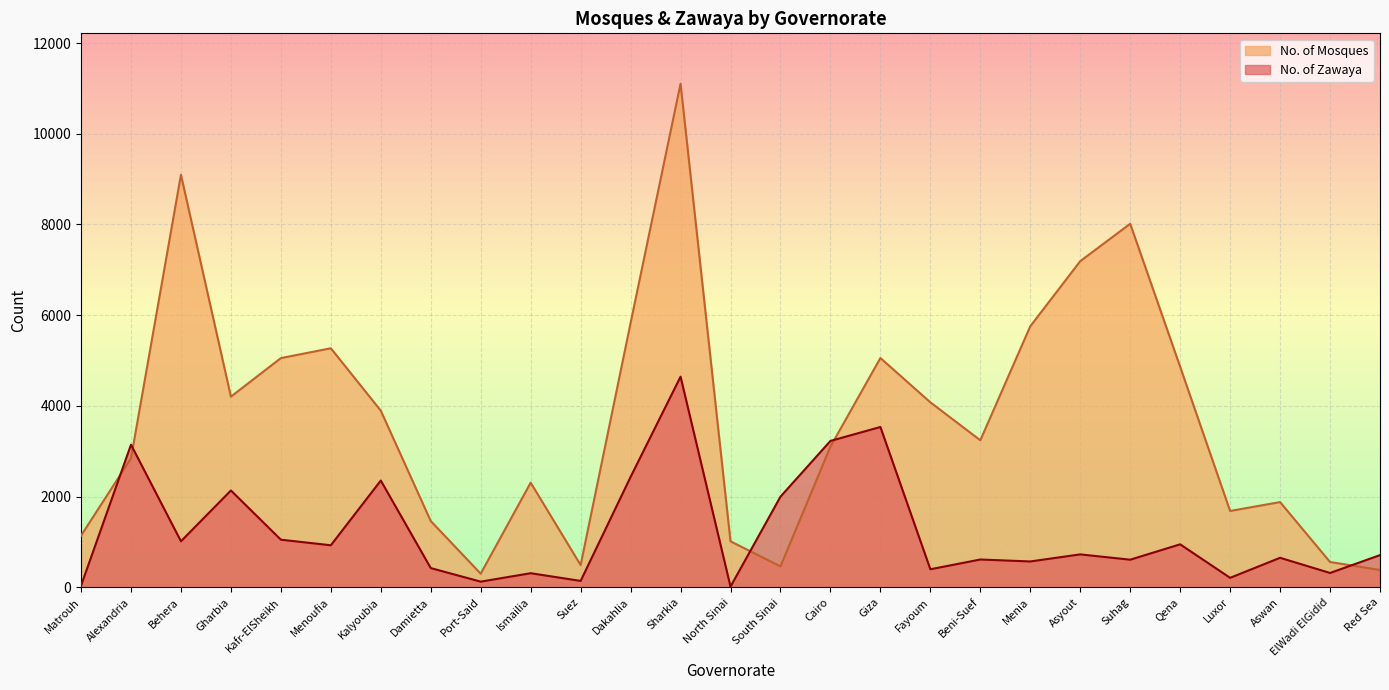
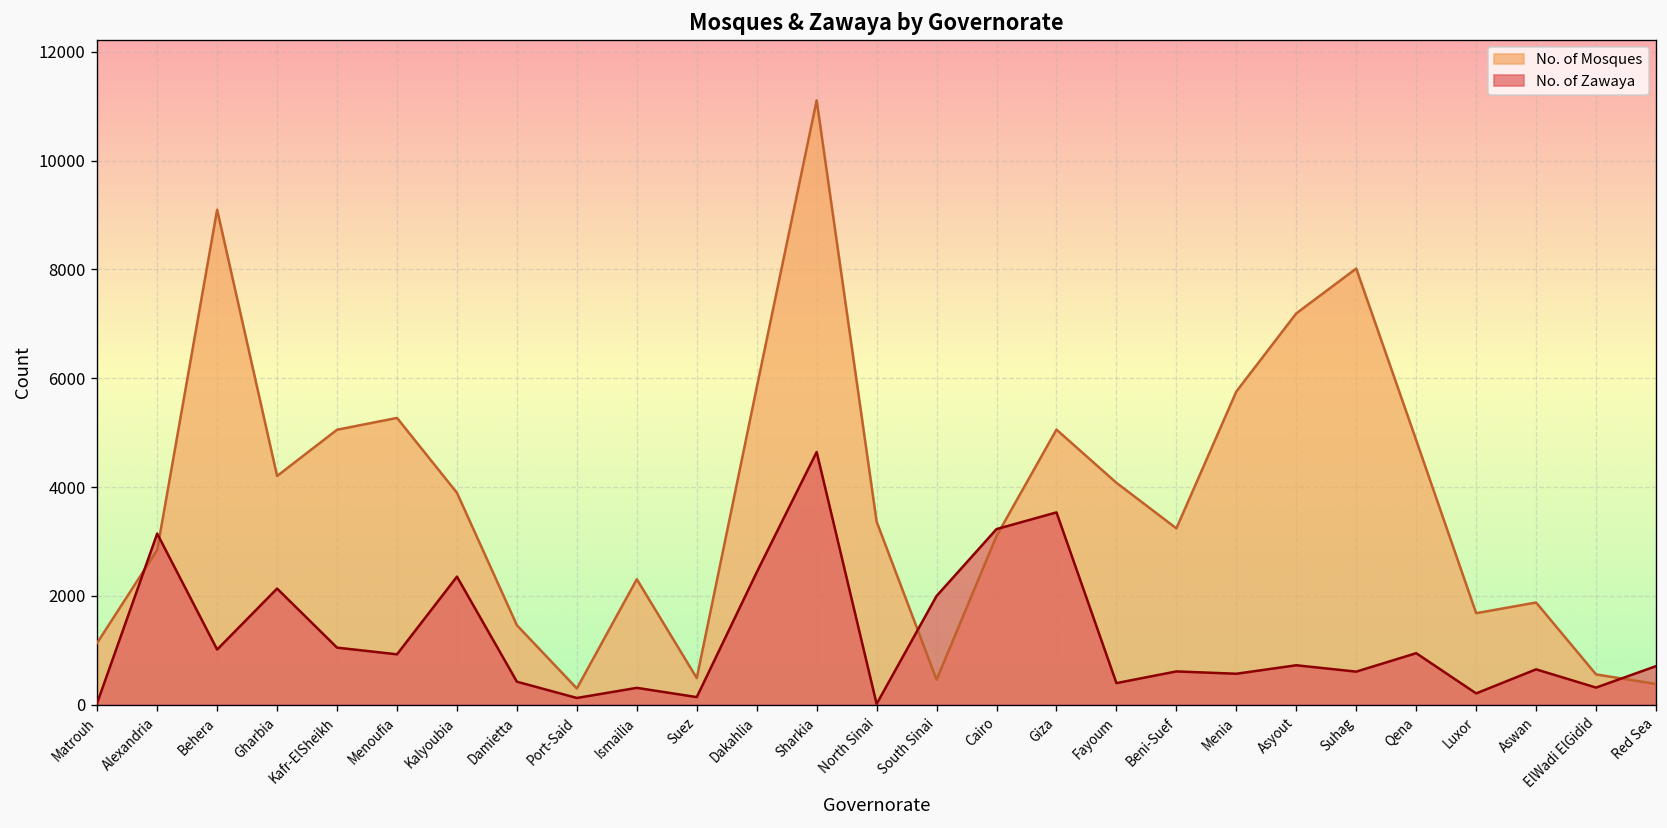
  {
    "No. of Mosques": {
      "Matrouh": 1100,
      "Alexandria": 2800,
      "Behera": 9100,
      "Gharbia": 4200,
      "Kafr-ElSheikh": 5100,
      "Menoufia": 5300,
      "Kalyoubia": 3900,
      "Damietta": 1500,
      "Port-Said": 300,
      "Ismailia": 2300,
      "Suez": 500,
      "Dakahlia": 5800,
      "Sharkia": 11100,
-     "North Sinai": 1000,
+     "North Sinai": 3400,
      "South Sinai": 500,
      "Cairo": 3100,
      "Giza": 5100,
      "Fayoum": 4100,
      "Beni-Suef": 3200,
      "Menia": 5800,
      "Asyout": 7200,
      "Suhag": 8000,
      "Qena": 4900,
      "Luxor": 1700,
      "Aswan": 1900,
      "ElWadi ElGidid": 600,
      "Red Sea": 400
    },
    "No. of Zawaya": {
      "Matrouh": 0,
      "Alexandria": 3100,
      "Behera": 1000,
      "Gharbia": 2100,
      "Kafr-ElSheikh": 1000,
      "Menoufia": 900,
      "Kalyoubia": 2400,
      "Damietta": 400,
      "Port-Said": 100,
      "Ismailia": 300,
      "Suez": 100,
      "Dakahlia": 2400,
      "Sharkia": 4600,
      "North Sinai": 0,
      "South Sinai": 2000,
      "Cairo": 3200,
      "Giza": 3500,
      "Fayoum": 400,
      "Beni-Suef": 600,
      "Menia": 600,
      "Asyout": 700,
      "Suhag": 600,
      "Qena": 900,
      "Luxor": 200,
      "Aswan": 700,
      "ElWadi ElGidid": 300,
      "Red Sea": 700
    }
  }
